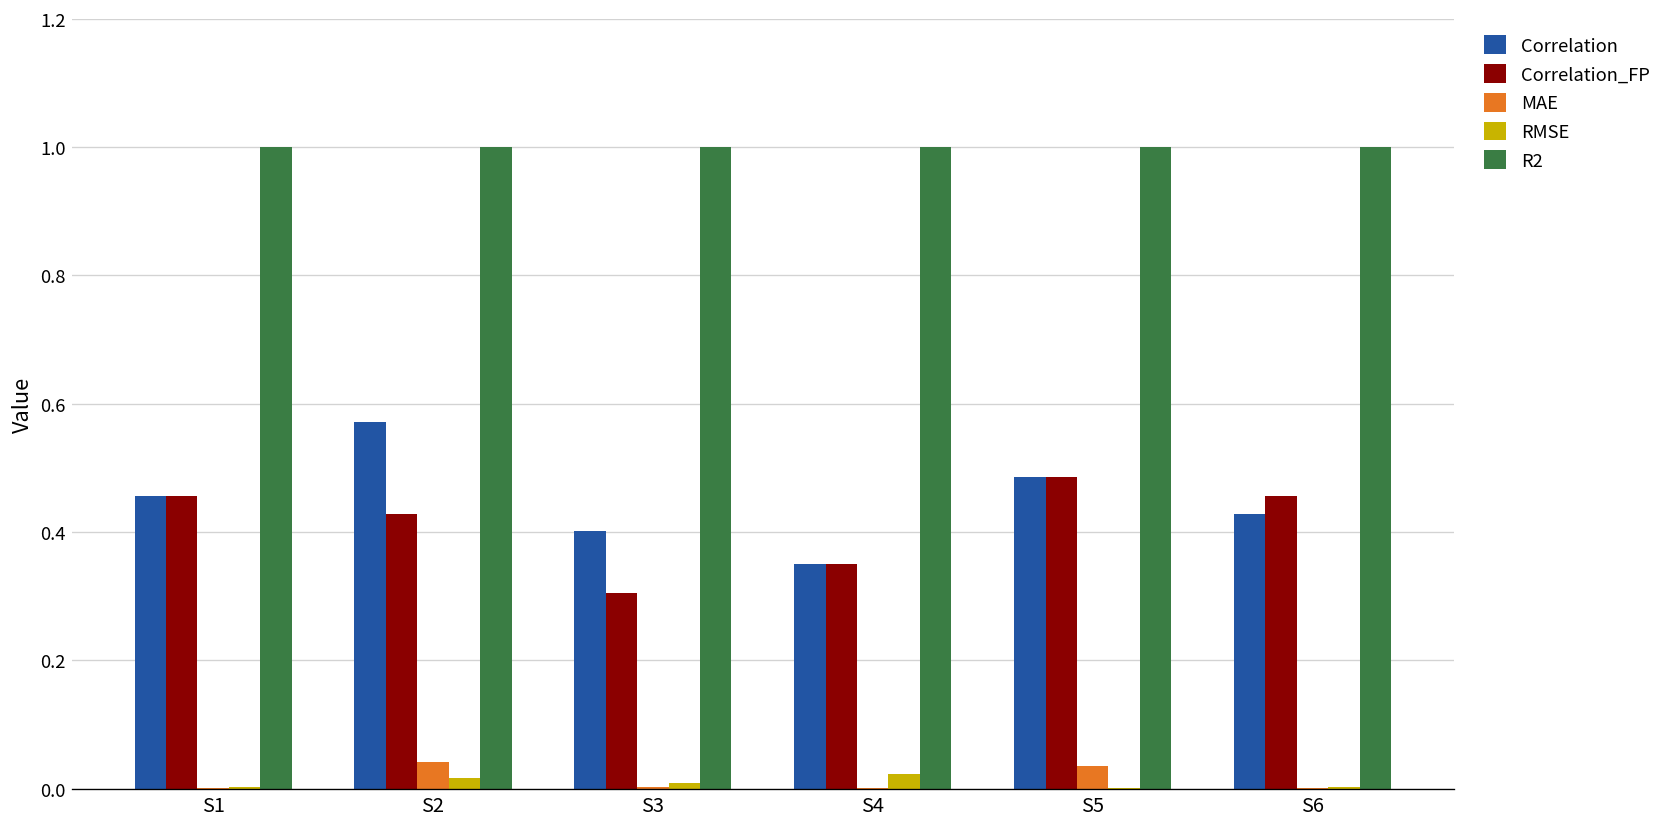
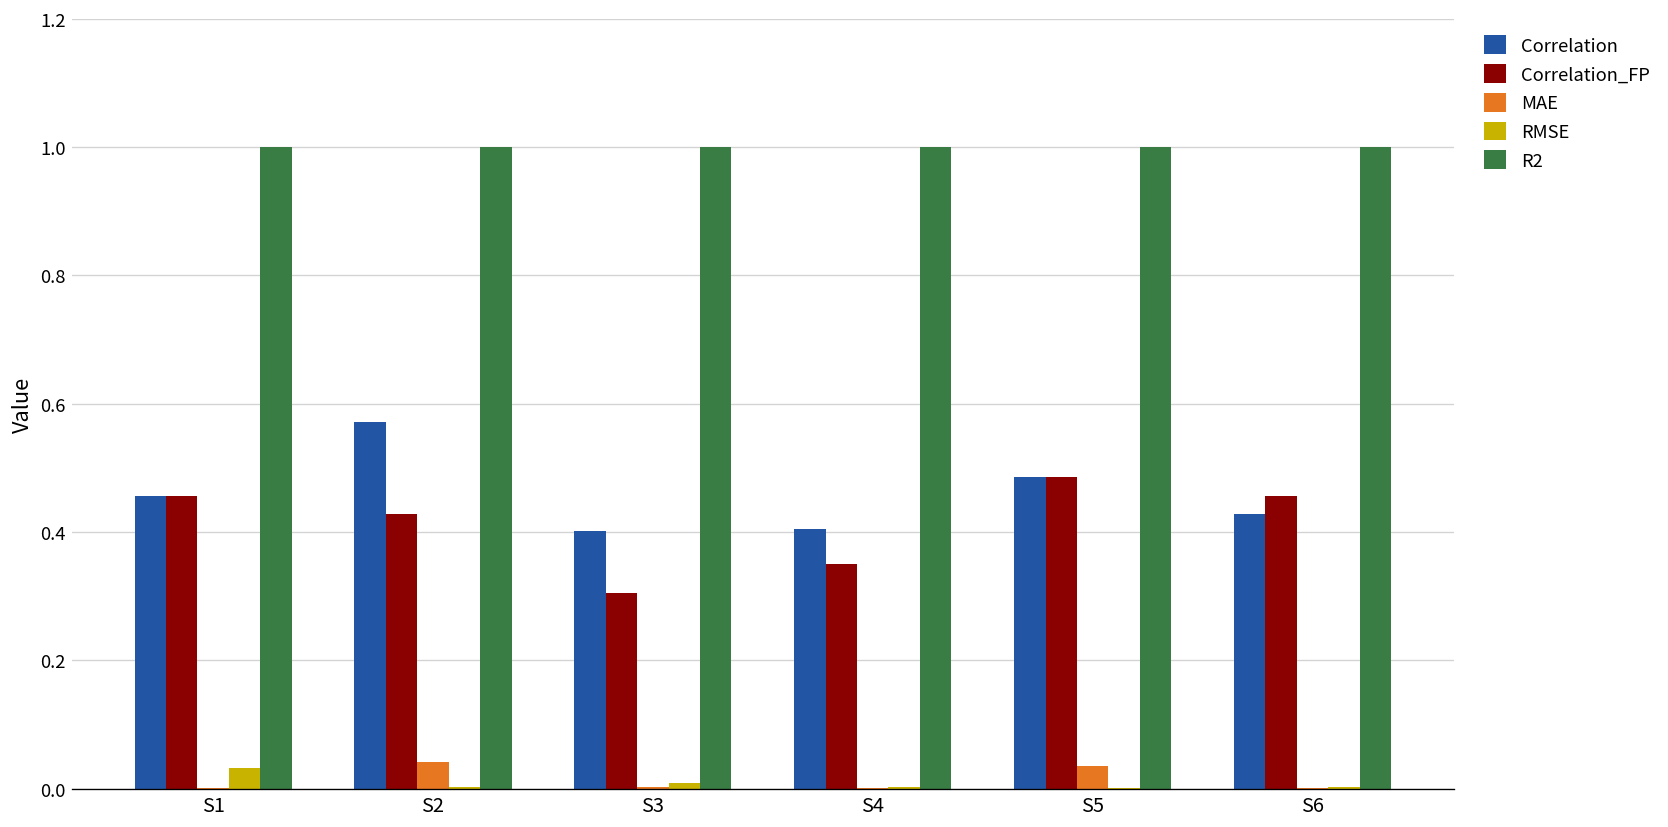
  {
    "Correlation": {
      "S1": 0.46,
      "S2": 0.57,
      "S3": 0.40,
-     "S4": 0.35,
+     "S4": 0.40,
      "S5": 0.49,
      "S6": 0.43
    },
    "Correlation_FP": {
      "S1": 0.46,
      "S2": 0.43,
      "S3": 0.31,
      "S4": 0.35,
      "S5": 0.49,
      "S6": 0.46
    },
    "MAE": {
      "S2": 0.04,
      "S5": 0.04
    },
    "RMSE": {
-     "S1": 0.00,
-     "S2": 0.02,
+     "S1": 0.03,
+     "S2": 0.00,
      "S3": 0.01,
-     "S4": 0.02
+     "S4": 0.00
    },
    "R2": {
      "S1": 1.00,
      "S2": 1.00,
      "S3": 1.00,
      "S4": 1.00,
      "S5": 1.00,
      "S6": 1.00
    }
  }
